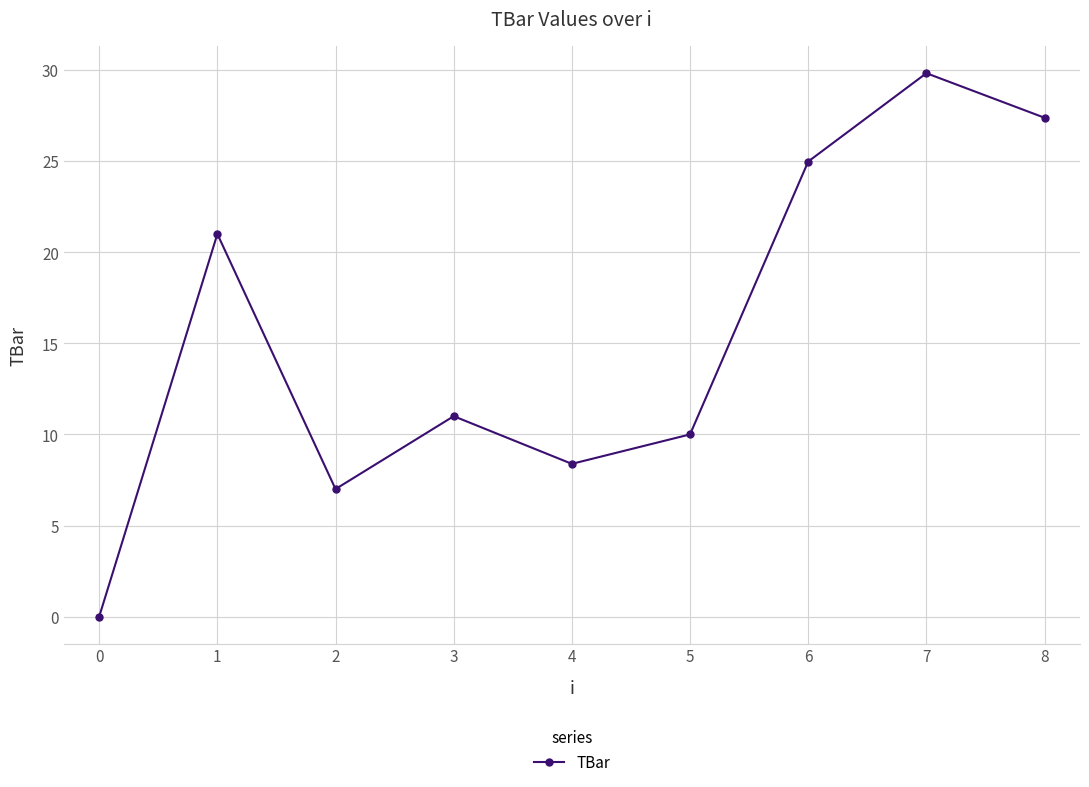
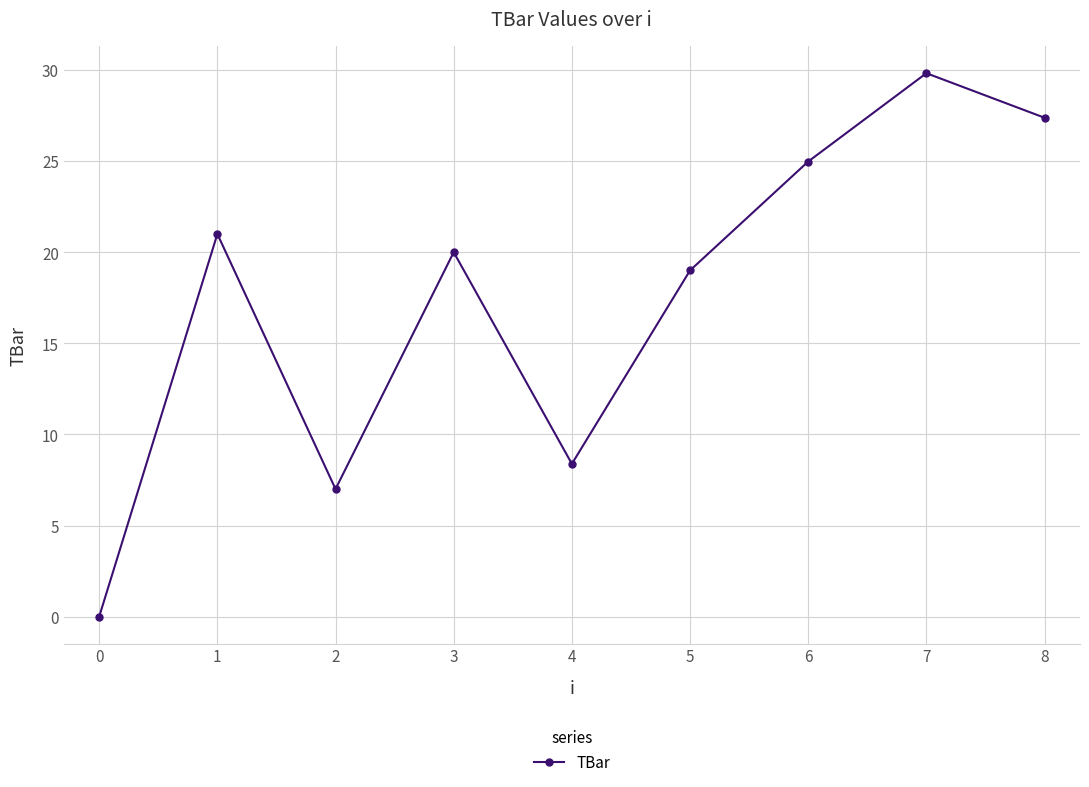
  {
    "0": 0,
    "1": 21,
    "2": 7,
-   "3": 11,
+   "3": 20,
    "4": 8.4,
-   "5": 10,
+   "5": 19,
    "6": 25,
    "7": 29.8,
    "8": 27.4
  }
